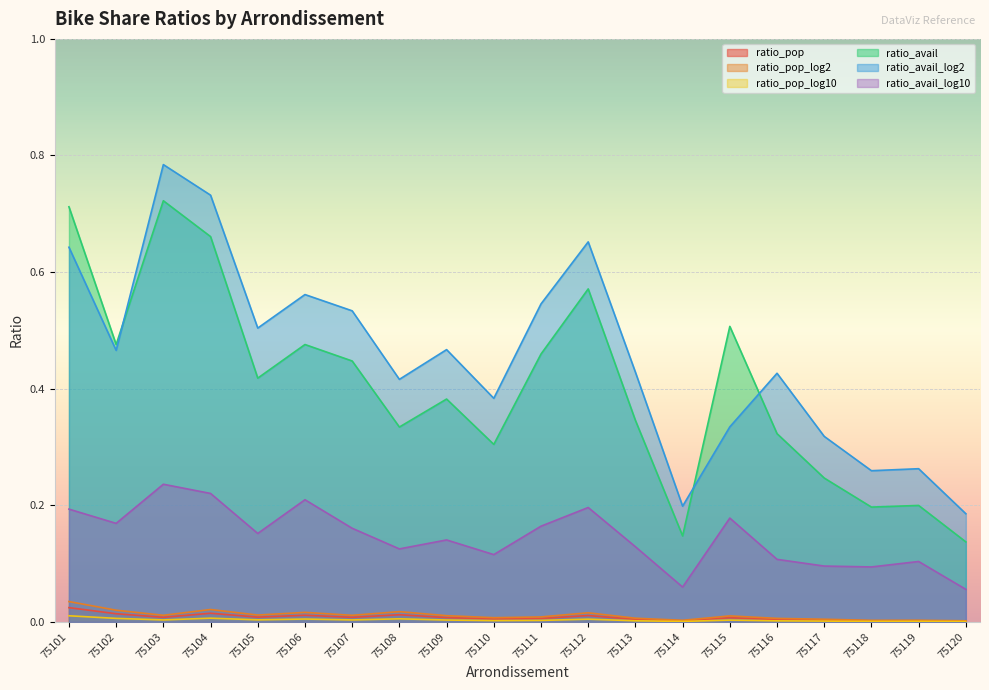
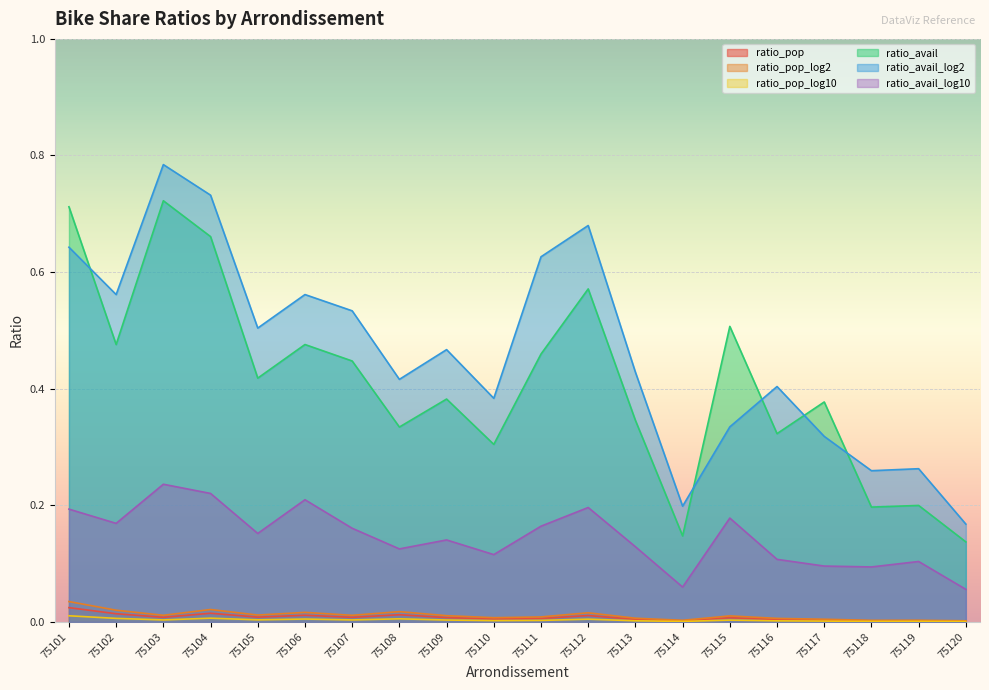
  {
    "ratio_avail": {
      "75101": 0.71,
      "75102": 0.48,
      "75103": 0.72,
      "75104": 0.66,
      "75105": 0.42,
      "75106": 0.48,
      "75107": 0.45,
      "75108": 0.33,
      "75109": 0.38,
      "75110": 0.30,
      "75111": 0.46,
      "75112": 0.57,
      "75113": 0.35,
      "75114": 0.15,
      "75115": 0.51,
      "75116": 0.32,
-     "75117": 0.25,
+     "75117": 0.38,
      "75118": 0.20,
      "75119": 0.20,
      "75120": 0.14
    },
    "ratio_avail_log2": {
      "75101": 0.64,
-     "75102": 0.47,
+     "75102": 0.56,
      "75103": 0.78,
      "75104": 0.73,
      "75105": 0.50,
      "75106": 0.56,
      "75107": 0.53,
      "75108": 0.42,
      "75109": 0.47,
      "75110": 0.38,
-     "75111": 0.55,
-     "75112": 0.65,
+     "75111": 0.63,
+     "75112": 0.68,
      "75113": 0.43,
      "75114": 0.20,
      "75115": 0.33,
-     "75116": 0.43,
+     "75116": 0.40,
      "75117": 0.32,
      "75118": 0.26,
      "75119": 0.26,
-     "75120": 0.19
+     "75120": 0.17
    },
    "ratio_avail_log10": {
      "75101": 0.19,
      "75102": 0.17,
      "75103": 0.24,
      "75104": 0.22,
      "75105": 0.15,
      "75106": 0.21,
      "75107": 0.16,
      "75108": 0.13,
      "75109": 0.14,
      "75110": 0.12,
      "75111": 0.16,
      "75112": 0.20,
      "75113": 0.13,
      "75114": 0.06,
      "75115": 0.18,
      "75116": 0.11,
      "75117": 0.10,
      "75118": 0.09,
      "75119": 0.10,
      "75120": 0.06
    }
  }
